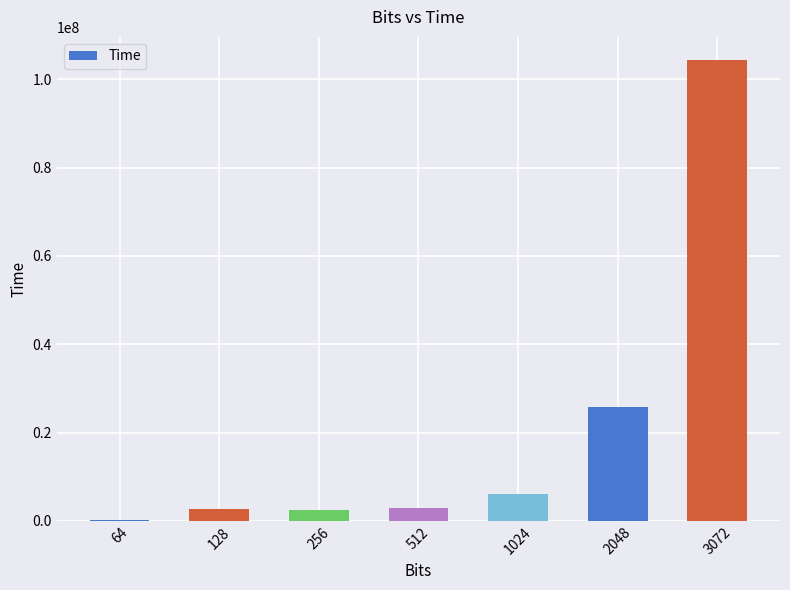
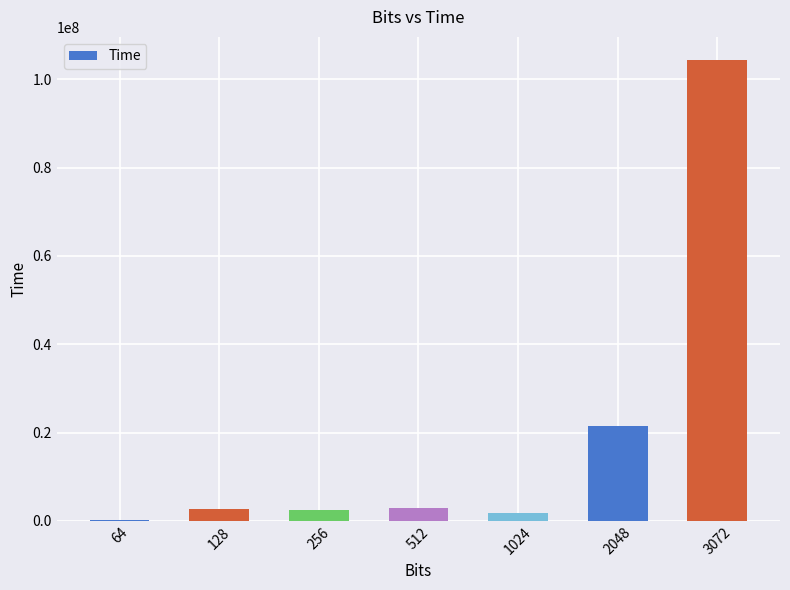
  {
    "128": 3000000,
    "256": 3000000,
    "512": 3000000,
-   "1024": 6000000,
-   "2048": 26000000,
+   "1024": 2000000,
+   "2048": 21000000,
    "3072": 104000000
  }
